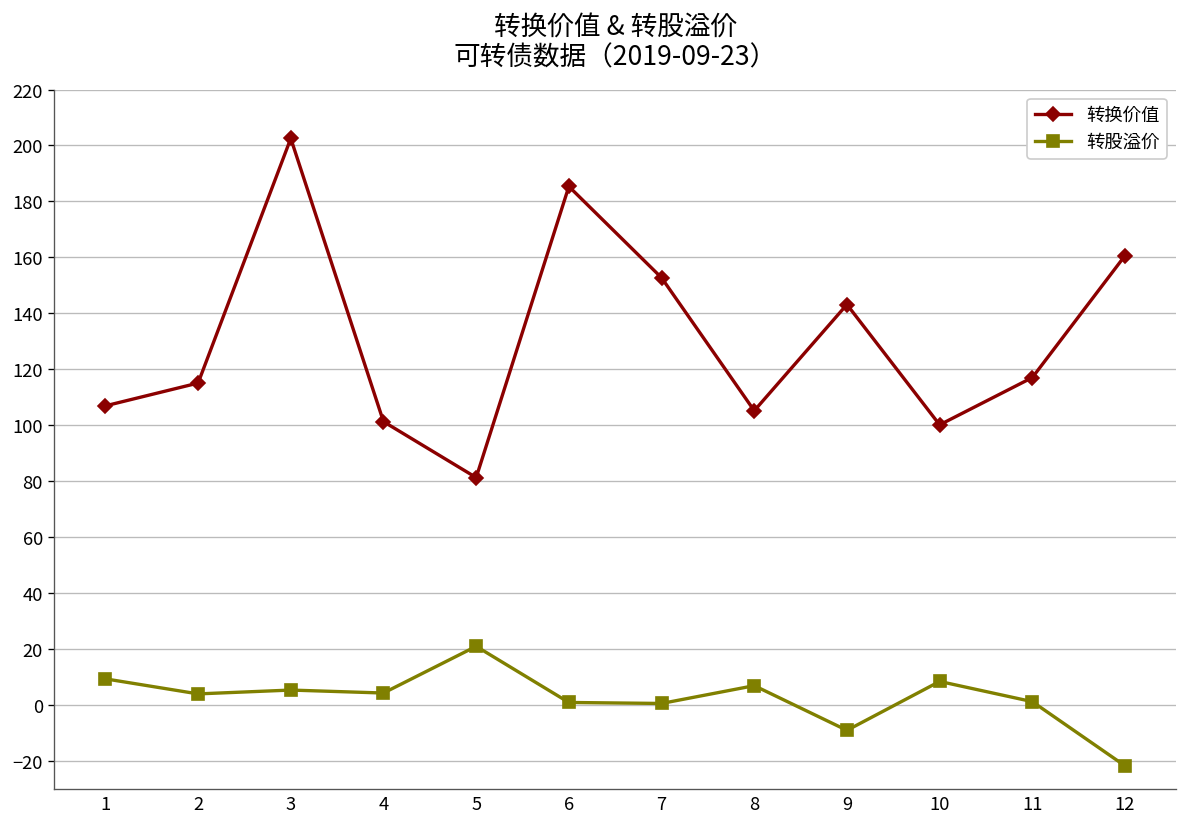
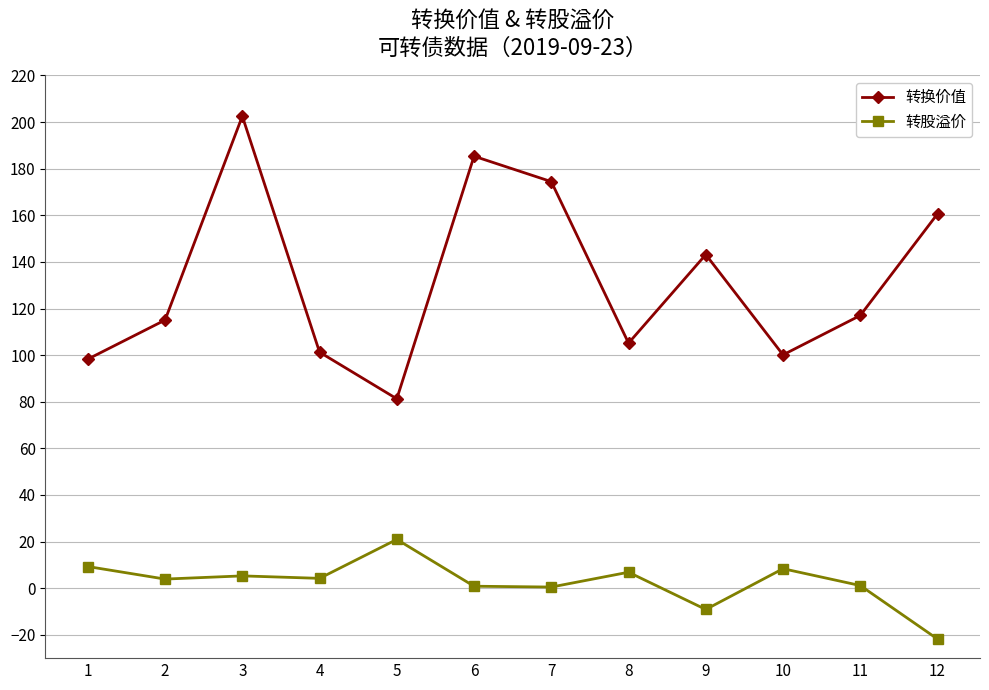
  {
    "转换价值": {
-     "1": 107,
+     "1": 98,
      "2": 115,
      "3": 203,
      "4": 101,
      "5": 81,
      "6": 185,
-     "7": 153,
+     "7": 174,
      "8": 105,
      "9": 143,
      "10": 100,
      "11": 117,
      "12": 161
    },
    "转股溢价": {
      "1": 9,
      "2": 4,
      "3": 5,
      "4": 4,
      "5": 21,
      "6": 1,
      "7": 0,
      "8": 7,
      "9": -9,
      "10": 8,
      "11": 1,
      "12": -22
    }
  }
